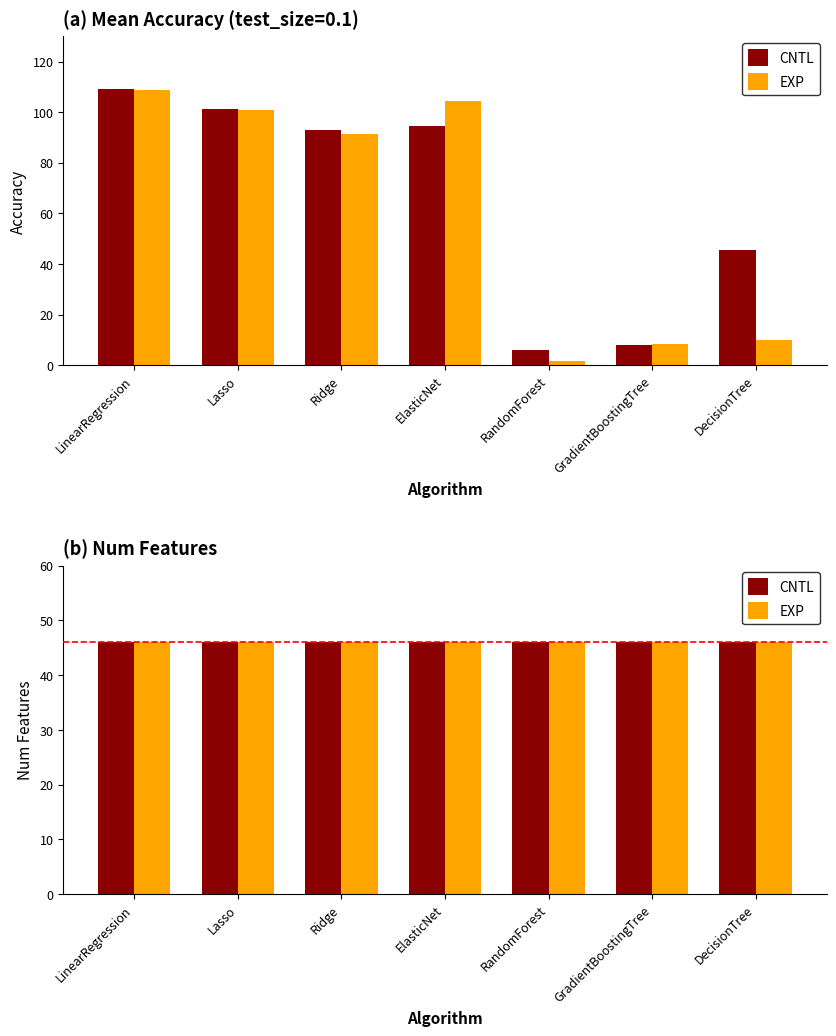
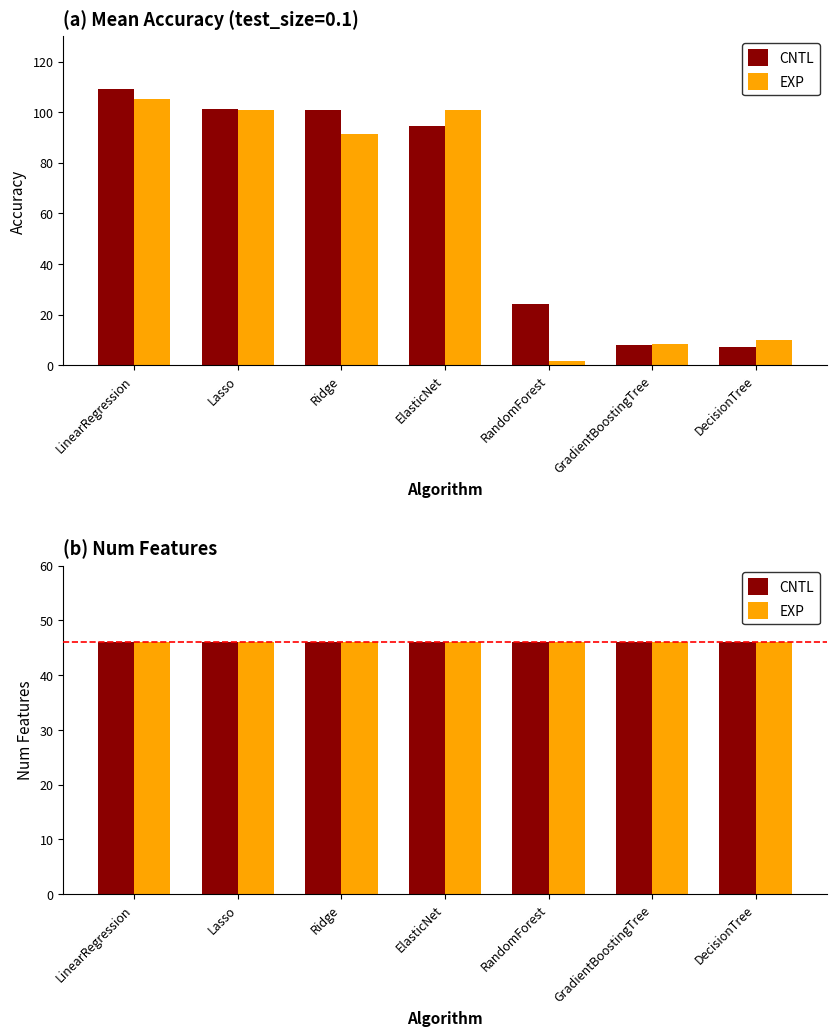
  {
    "(a) Mean Accuracy (test_size=0.1)": {
      "CNTL": {
        "LinearRegression": 109,
        "Lasso": 101,
-       "Ridge": 93,
+       "Ridge": 101,
        "ElasticNet": 95,
-       "RandomForest": 6,
+       "RandomForest": 24,
        "GradientBoostingTree": 8,
-       "DecisionTree": 45
+       "DecisionTree": 7
      },
      "EXP": {
-       "LinearRegression": 109,
+       "LinearRegression": 105,
        "Lasso": 101,
        "Ridge": 91,
-       "ElasticNet": 105,
+       "ElasticNet": 101,
        "RandomForest": 2,
        "GradientBoostingTree": 8,
        "DecisionTree": 10
      }
    },
    "(b) Num Features": {
      "CNTL": {
        "LinearRegression": 46,
        "Lasso": 46,
        "Ridge": 46,
        "ElasticNet": 46,
        "RandomForest": 46,
        "GradientBoostingTree": 46,
        "DecisionTree": 46
      },
      "EXP": {
        "LinearRegression": 46,
        "Lasso": 46,
        "Ridge": 46,
        "ElasticNet": 46,
        "RandomForest": 46,
        "GradientBoostingTree": 46,
        "DecisionTree": 46
      }
    }
  }
